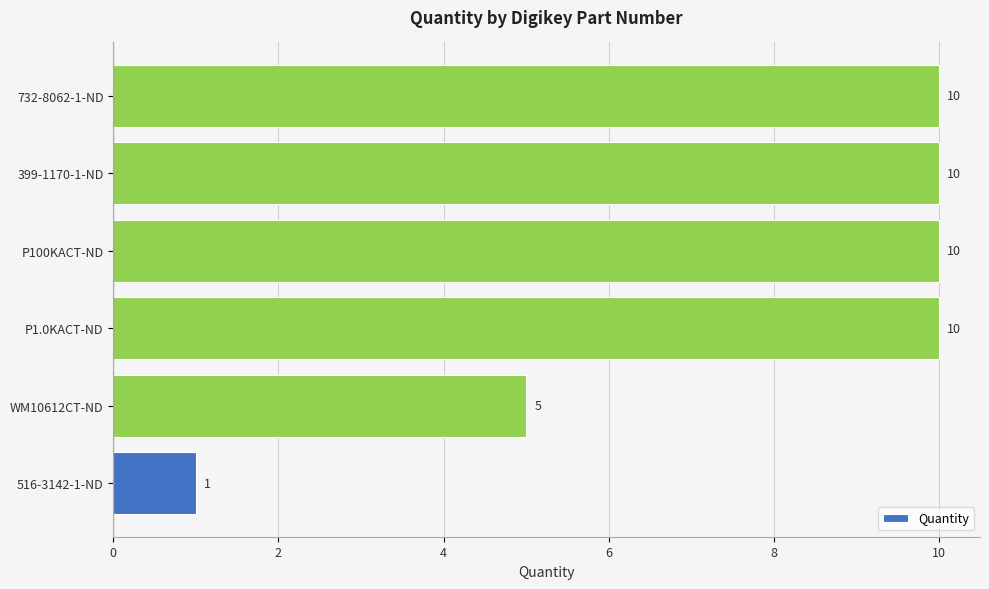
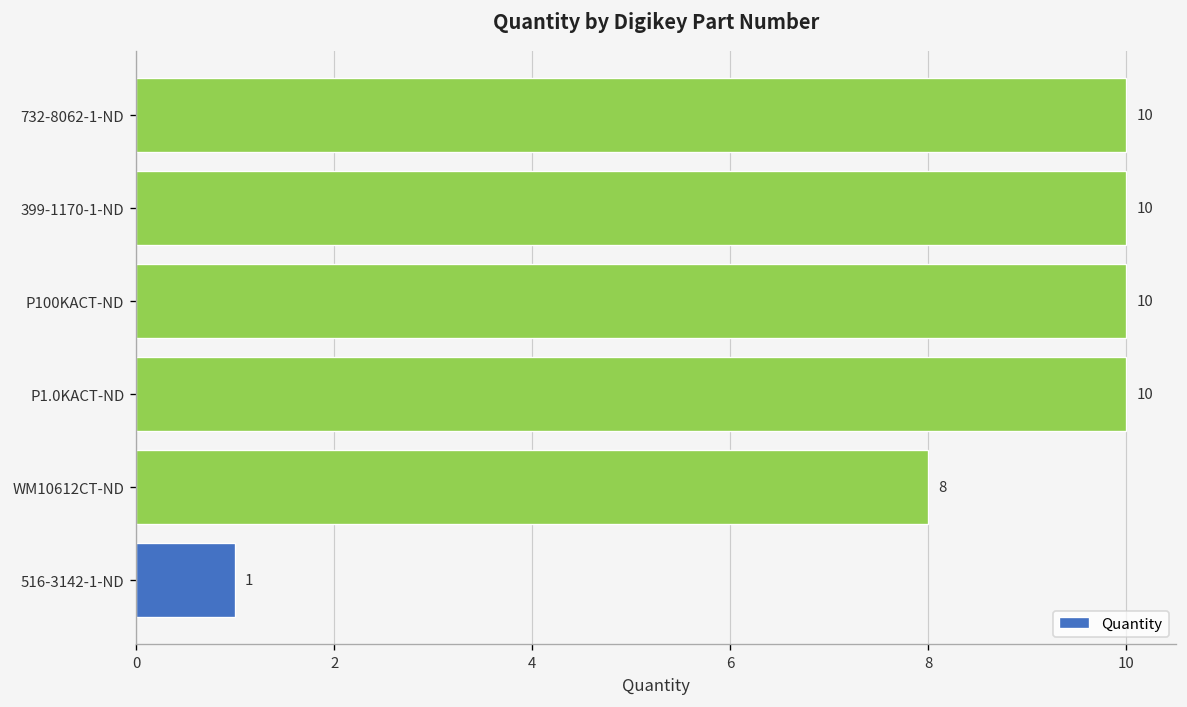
  {
    "732-8062-1-ND": 10,
    "399-1170-1-ND": 10,
    "P100KACT-ND": 10,
    "P1.0KACT-ND": 10,
-   "WM10612CT-ND": 5,
+   "WM10612CT-ND": 8,
    "516-3142-1-ND": 1
  }
